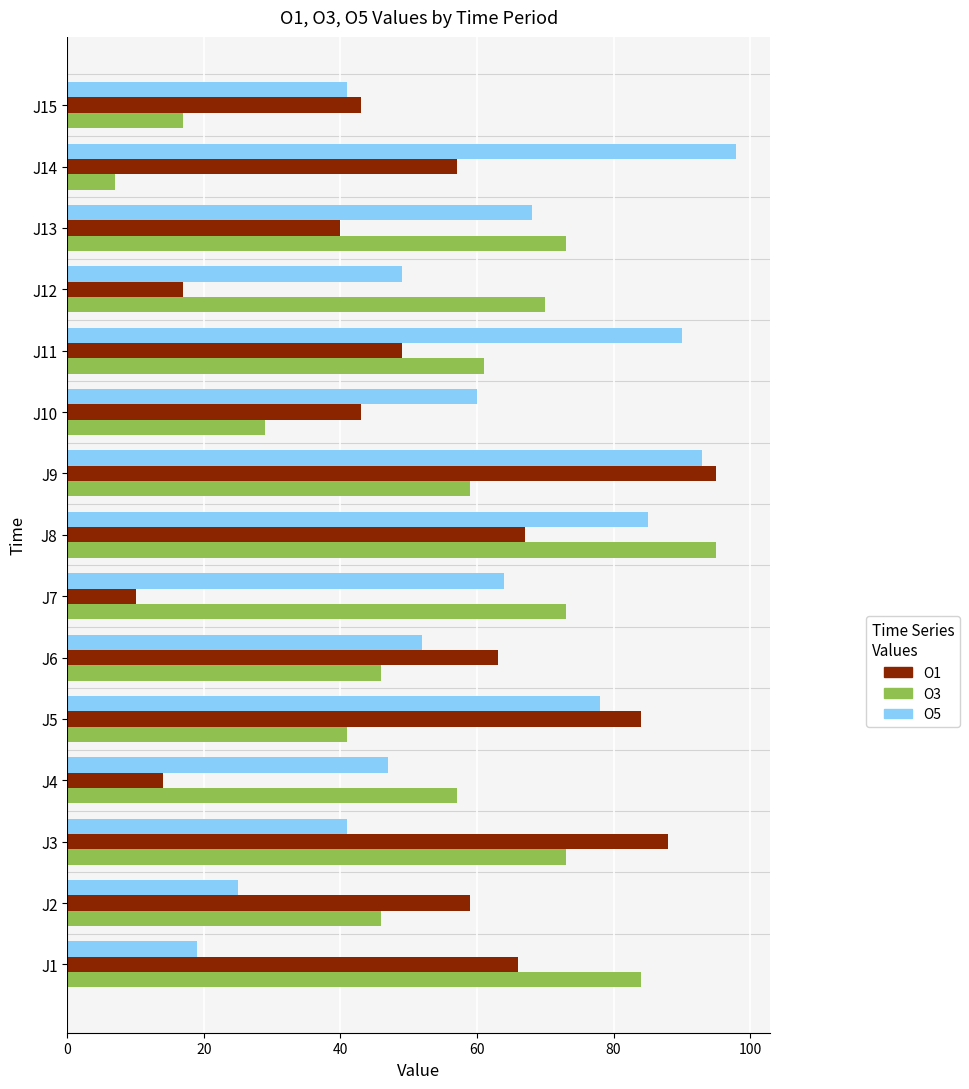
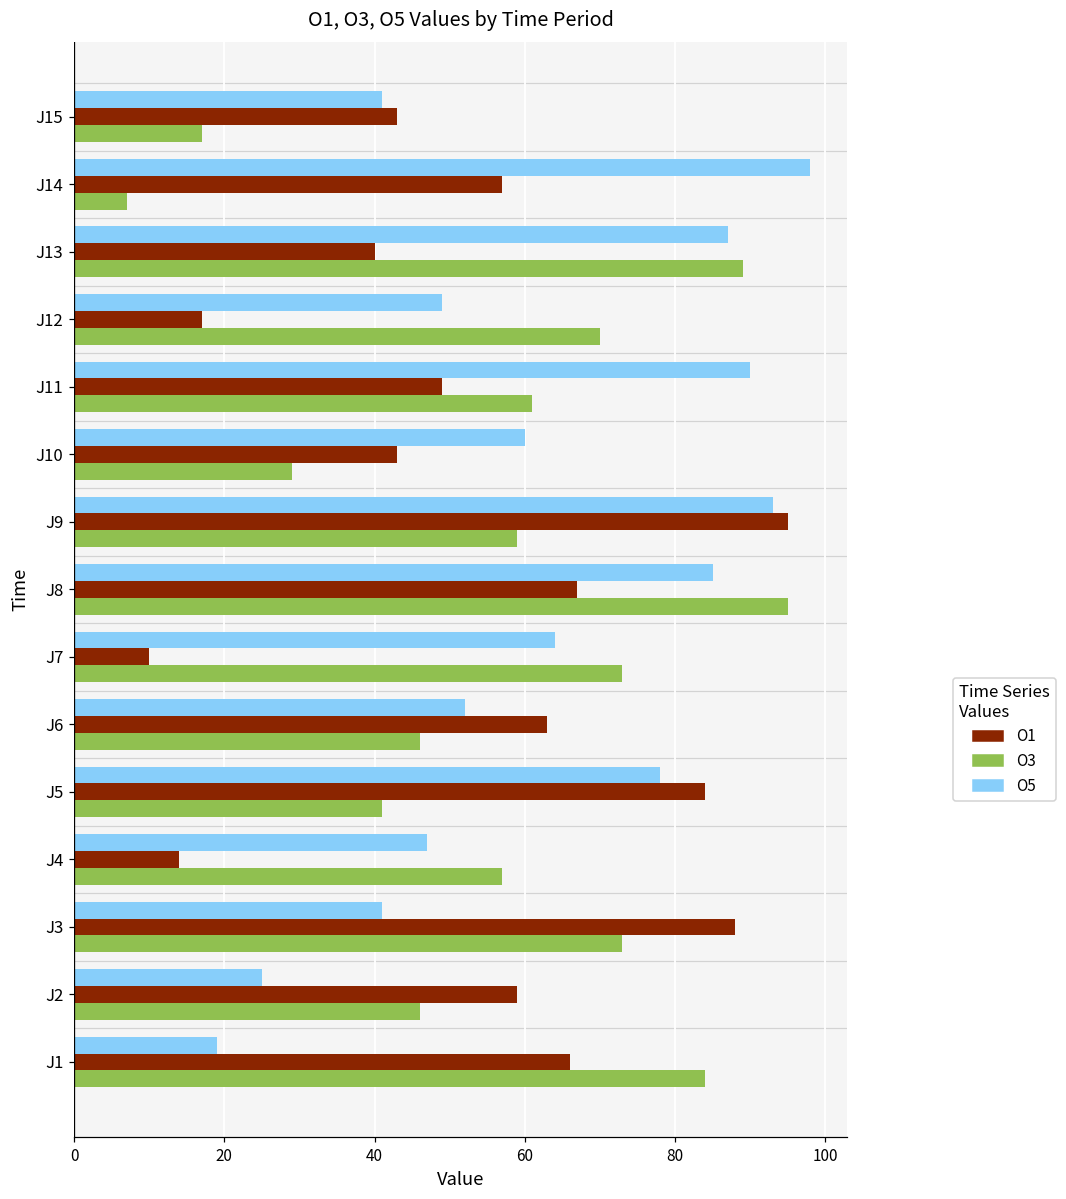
  {
    "O5": {
      "J15": 41,
      "J14": 98,
-     "J13": 68,
+     "J13": 87,
      "J12": 49,
      "J11": 90,
      "J10": 60,
      "J9": 93,
      "J8": 85,
      "J7": 64,
      "J6": 52,
      "J5": 78,
      "J4": 47,
      "J3": 41,
      "J2": 25,
      "J1": 19
    },
    "O1": {
      "J15": 43,
      "J14": 57,
      "J13": 40,
      "J12": 17,
      "J11": 49,
      "J10": 43,
      "J9": 95,
      "J8": 67,
      "J7": 10,
      "J6": 63,
      "J5": 84,
      "J4": 14,
      "J3": 88,
      "J2": 59,
      "J1": 66
    },
    "O3": {
      "J15": 17,
      "J14": 7,
-     "J13": 73,
+     "J13": 89,
      "J12": 70,
      "J11": 61,
      "J10": 29,
      "J9": 59,
      "J8": 95,
      "J7": 73,
      "J6": 46,
      "J5": 41,
      "J4": 57,
      "J3": 73,
      "J2": 46,
      "J1": 84
    }
  }
